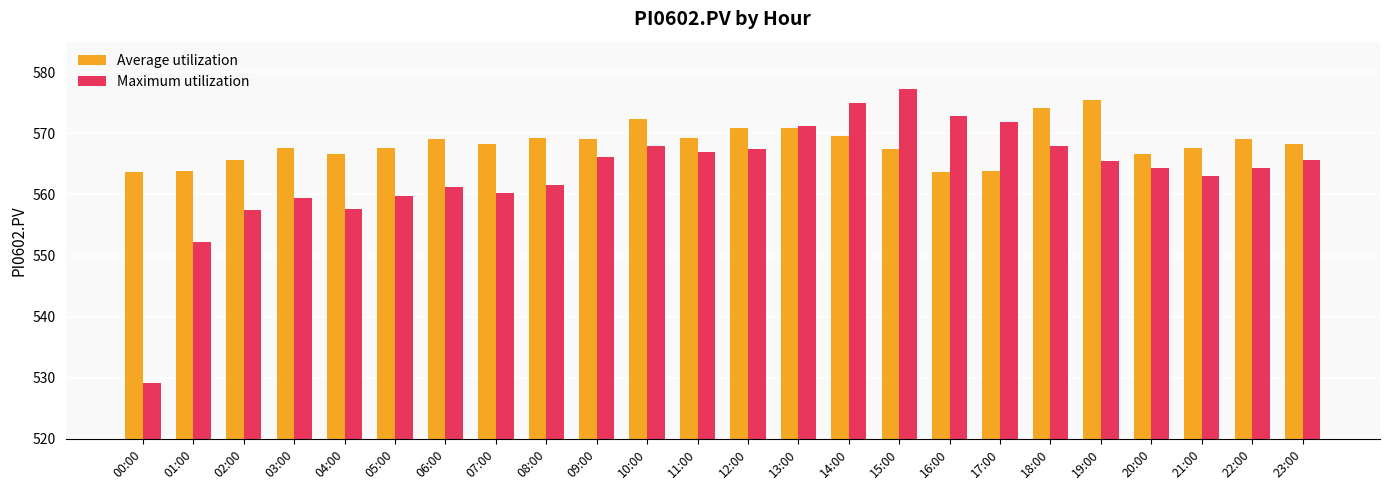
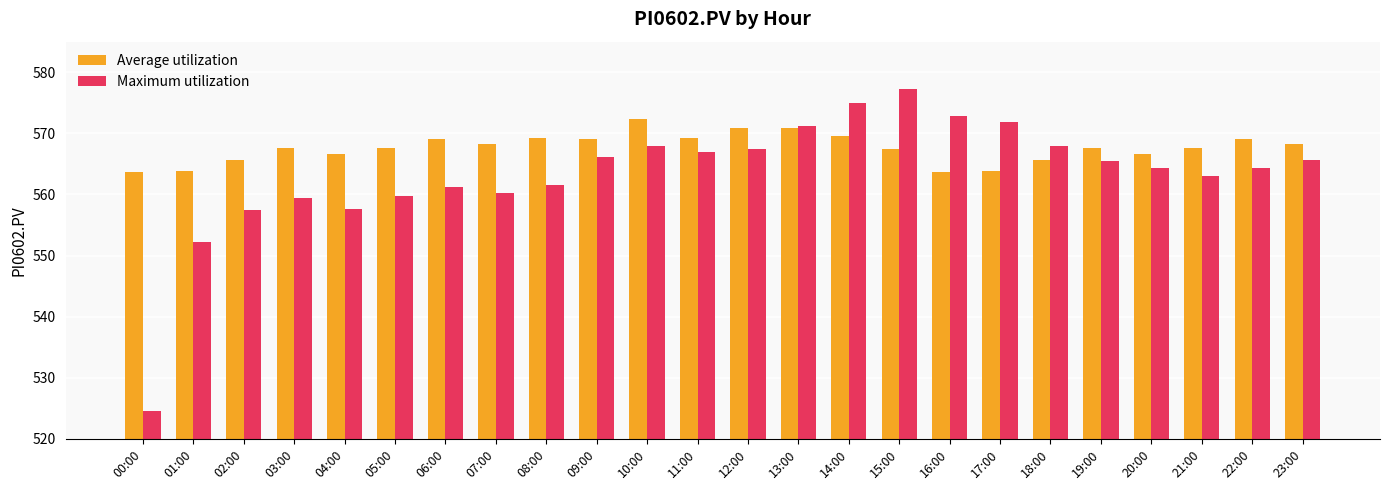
  {
    "Average utilization": {
      "00:00": 564,
      "01:00": 564,
      "02:00": 566,
      "03:00": 568,
      "04:00": 567,
      "05:00": 568,
      "06:00": 569,
      "07:00": 568,
      "08:00": 569,
      "09:00": 569,
      "10:00": 572,
      "11:00": 569,
      "12:00": 571,
      "13:00": 571,
      "14:00": 569,
      "15:00": 567,
      "16:00": 564,
      "17:00": 564,
-     "18:00": 574,
-     "19:00": 575,
+     "18:00": 566,
+     "19:00": 568,
      "20:00": 567,
      "21:00": 568,
      "22:00": 569,
      "23:00": 568
    },
    "Maximum utilization": {
-     "00:00": 529,
+     "00:00": 524,
      "01:00": 552,
      "02:00": 557,
      "03:00": 559,
      "04:00": 558,
      "05:00": 560,
      "06:00": 561,
      "07:00": 560,
      "08:00": 562,
      "09:00": 566,
      "10:00": 568,
      "11:00": 567,
      "12:00": 567,
      "13:00": 571,
      "14:00": 575,
      "15:00": 577,
      "16:00": 573,
      "17:00": 572,
      "18:00": 568,
      "19:00": 566,
      "20:00": 564,
      "21:00": 563,
      "22:00": 564,
      "23:00": 566
    }
  }
